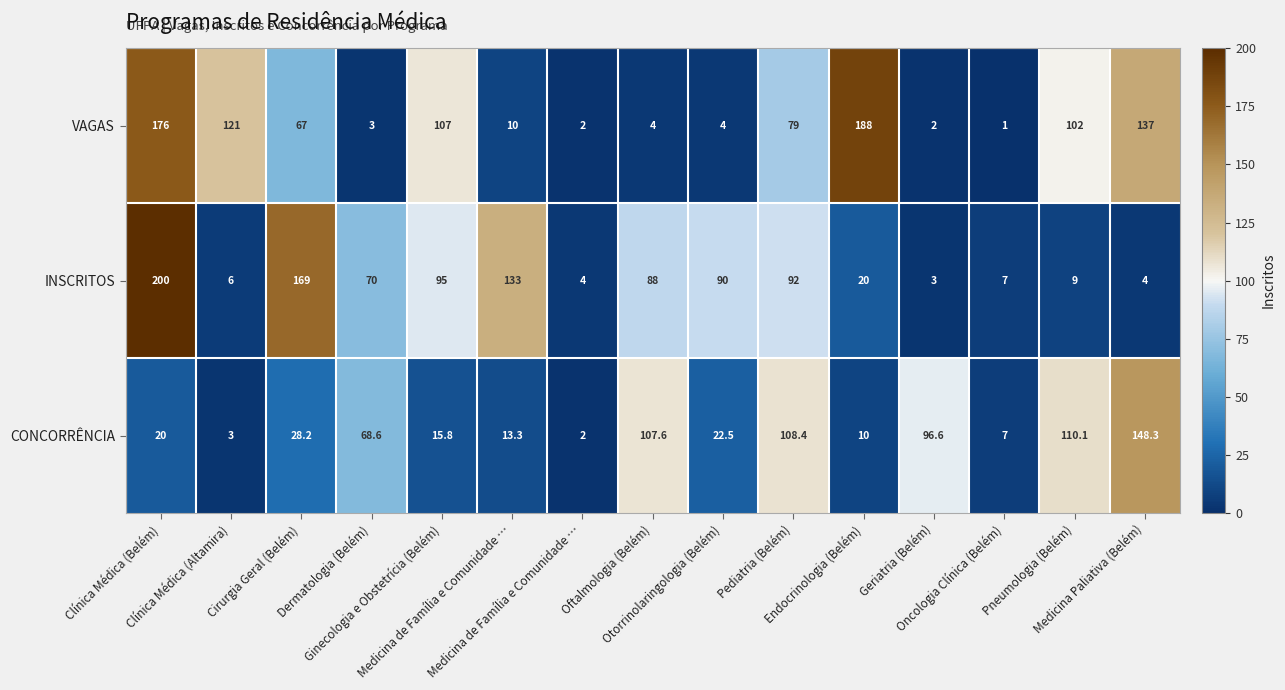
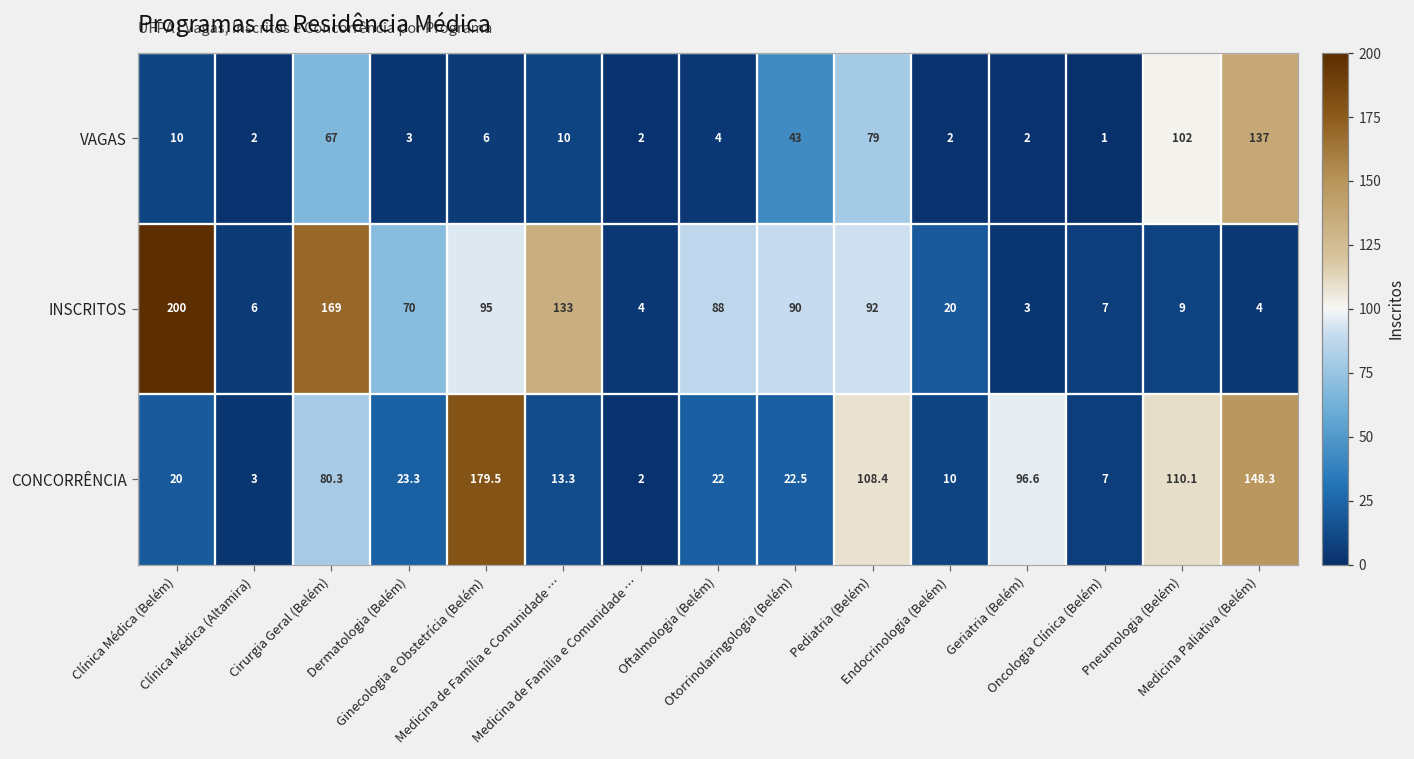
  {
    "VAGAS": {
-     "Clínica Médica (Belém)": 176,
-     "Clínica Médica (Altamira)": 121,
+     "Clínica Médica (Belém)": 10,
+     "Clínica Médica (Altamira)": 2,
      "Cirurgia Geral (Belém)": 67,
      "Dermatologia (Belém)": 3,
-     "Ginecologia e Obstetrícia (Belém)": 107,
+     "Ginecologia e Obstetrícia (Belém)": 6,
      "Oftalmologia (Belém)": 4,
-     "Otorrinolaringologia (Belém)": 4,
+     "Otorrinolaringologia (Belém)": 43,
      "Pediatria (Belém)": 79,
-     "Endocrinologia (Belém)": 188,
+     "Endocrinologia (Belém)": 2,
      "Geriatria (Belém)": 2,
      "Oncologia Clínica (Belém)": 1,
      "Pneumologia (Belém)": 102,
      "Medicina Paliativa (Belém)": 137
    },
    "INSCRITOS": {
      "Clínica Médica (Belém)": 200,
      "Clínica Médica (Altamira)": 6,
      "Cirurgia Geral (Belém)": 169,
      "Dermatologia (Belém)": 70,
      "Ginecologia e Obstetrícia (Belém)": 95,
      "Oftalmologia (Belém)": 88,
      "Otorrinolaringologia (Belém)": 90,
      "Pediatria (Belém)": 92,
      "Endocrinologia (Belém)": 20,
      "Geriatria (Belém)": 3,
      "Oncologia Clínica (Belém)": 7,
      "Pneumologia (Belém)": 9,
      "Medicina Paliativa (Belém)": 4
    },
    "CONCORRÊNCIA": {
      "Clínica Médica (Belém)": 20,
      "Clínica Médica (Altamira)": 3,
-     "Cirurgia Geral (Belém)": 28.2,
-     "Dermatologia (Belém)": 68.6,
-     "Ginecologia e Obstetrícia (Belém)": 15.8,
-     "Oftalmologia (Belém)": 107.6,
+     "Cirurgia Geral (Belém)": 80.3,
+     "Dermatologia (Belém)": 23.3,
+     "Ginecologia e Obstetrícia (Belém)": 179.5,
+     "Oftalmologia (Belém)": 22,
      "Otorrinolaringologia (Belém)": 22.5,
      "Pediatria (Belém)": 108.4,
      "Endocrinologia (Belém)": 10,
      "Geriatria (Belém)": 96.6,
      "Oncologia Clínica (Belém)": 7,
      "Pneumologia (Belém)": 110.1,
      "Medicina Paliativa (Belém)": 148.3
    }
  }
